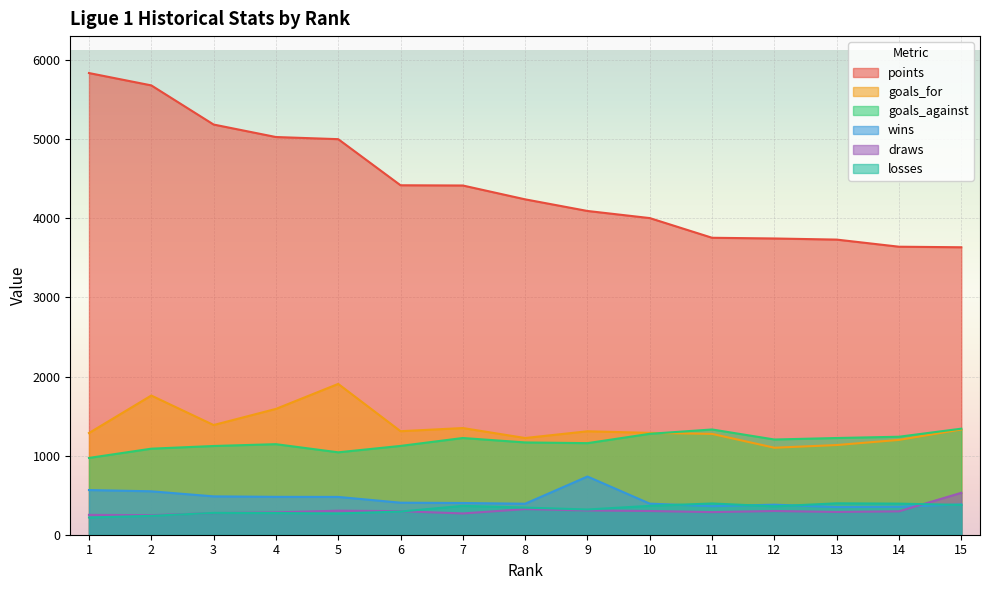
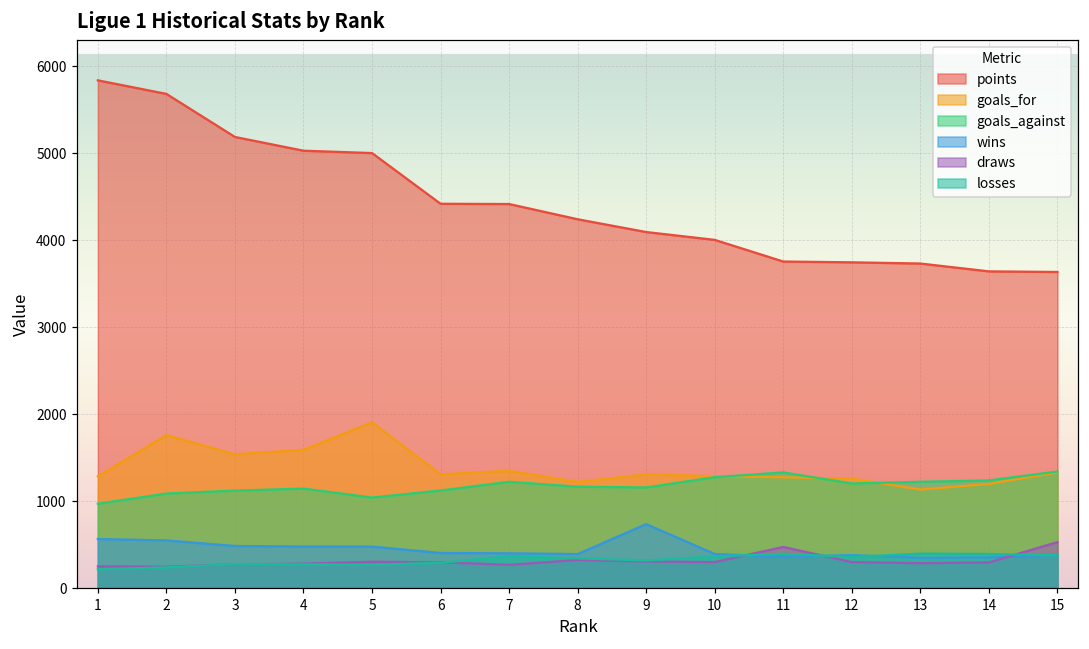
  {
    "points": {
      "1": 5800,
      "2": 5700,
      "3": 5200,
      "4": 5000,
      "5": 5000,
      "6": 4400,
      "7": 4400,
      "8": 4200,
      "9": 4100,
      "10": 4000,
      "11": 3800,
      "12": 3700,
      "13": 3700,
      "14": 3600,
      "15": 3600
    },
    "goals_for": {
      "1": 1300,
      "2": 1800,
-     "3": 1400,
+     "3": 1500,
      "4": 1600,
      "5": 1900,
      "6": 1300,
      "7": 1300,
      "8": 1200,
      "9": 1300,
      "11": 1300,
-     "12": 1100,
+     "12": 1300,
      "13": 1100,
      "14": 1200
    },
    "wins": {
      "1": 600,
      "2": 500,
      "3": 500,
      "4": 500,
      "5": 500,
      "6": 400,
      "7": 400,
      "8": 400,
      "9": 700,
      "11": 400,
      "13": 400,
      "14": 400
    },
    "draws": {
      "1": 300,
      "5": 300,
      "7": 300,
      "10": 300,
-     "11": 300,
+     "11": 500,
      "12": 300,
      "13": 300,
      "14": 300,
      "15": 500
    }
  }
